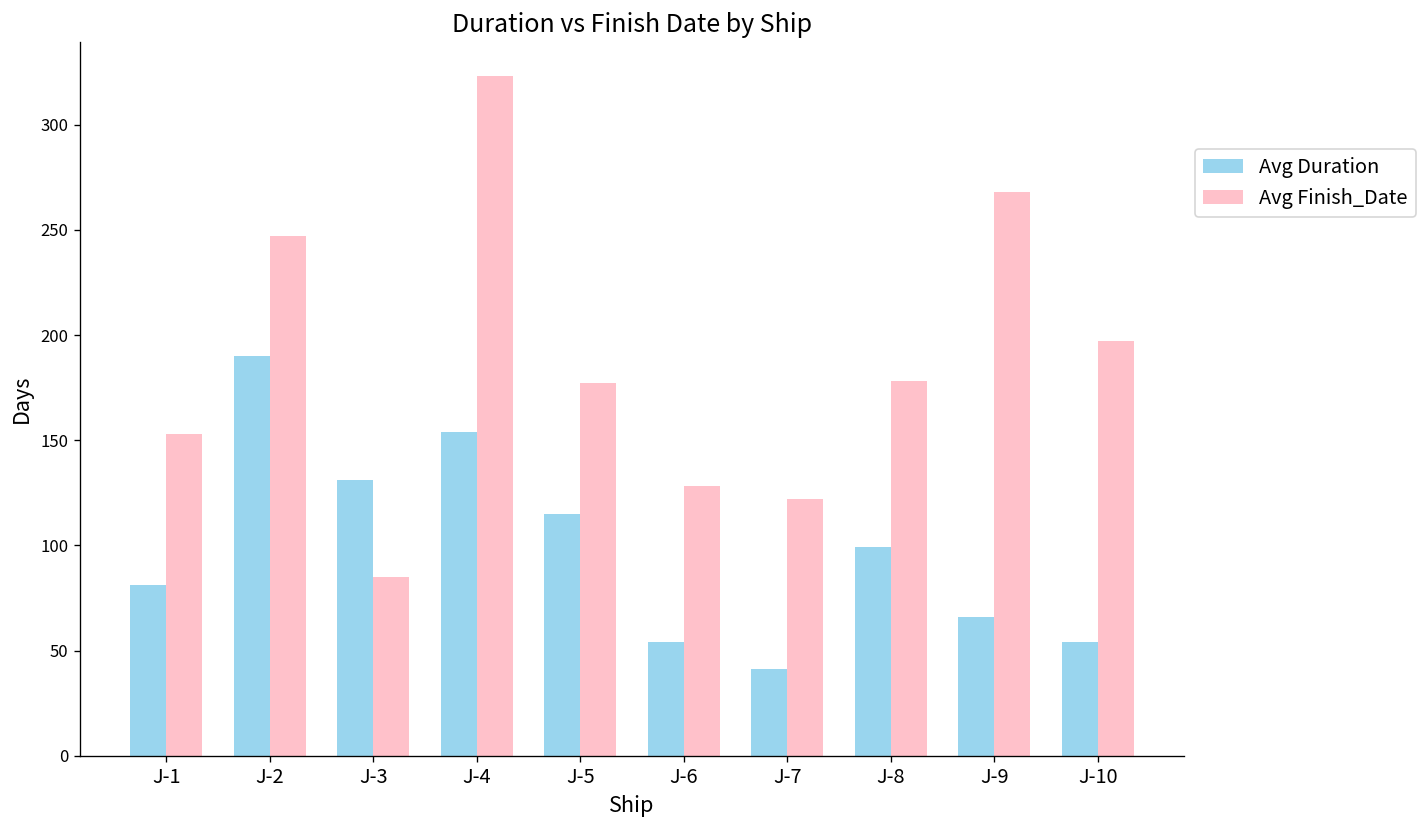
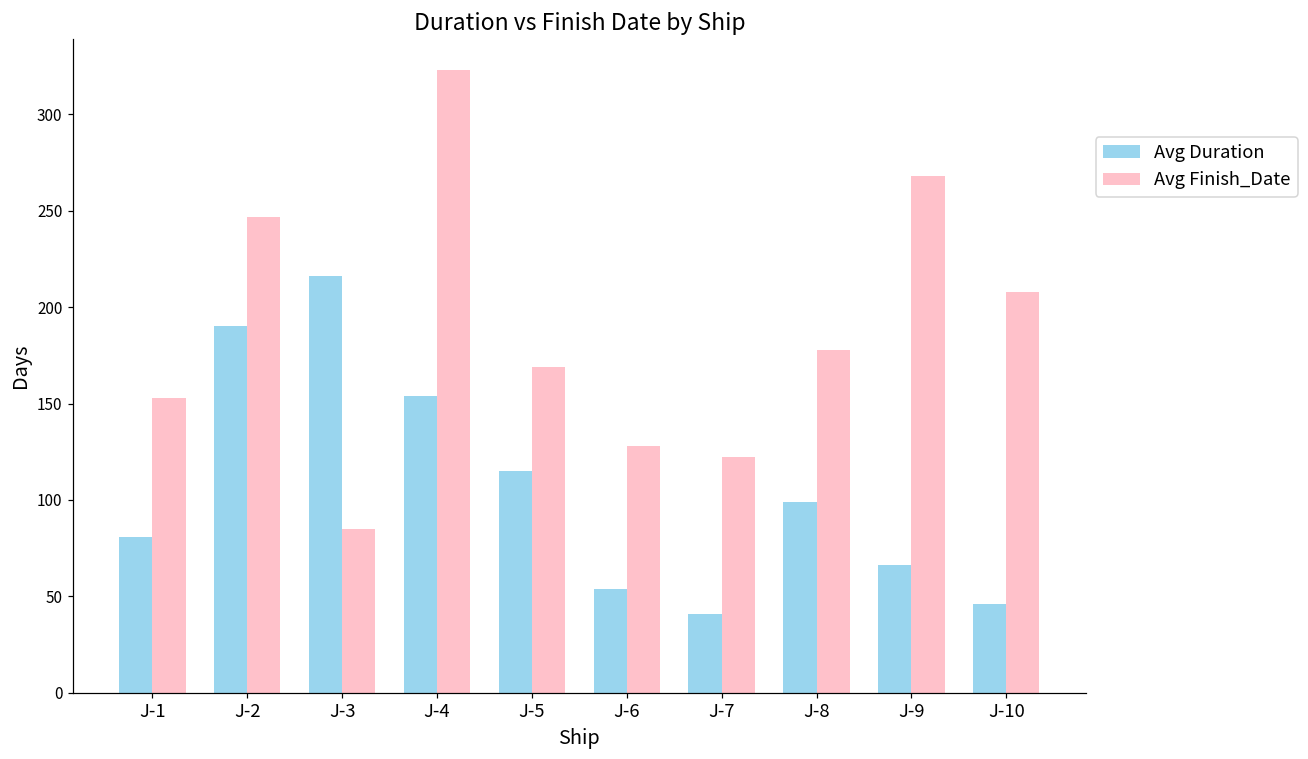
  {
    "Avg Duration": {
      "J-1": 81,
      "J-2": 190,
-     "J-3": 131,
+     "J-3": 216,
      "J-4": 154,
      "J-5": 115,
      "J-6": 54,
      "J-7": 41,
      "J-8": 99,
      "J-9": 66,
-     "J-10": 54
+     "J-10": 46
    },
    "Avg Finish_Date": {
      "J-1": 153,
      "J-2": 247,
      "J-3": 85,
      "J-4": 323,
-     "J-5": 177,
+     "J-5": 169,
      "J-6": 128,
      "J-7": 122,
      "J-8": 178,
      "J-9": 268,
-     "J-10": 197
+     "J-10": 208
    }
  }
